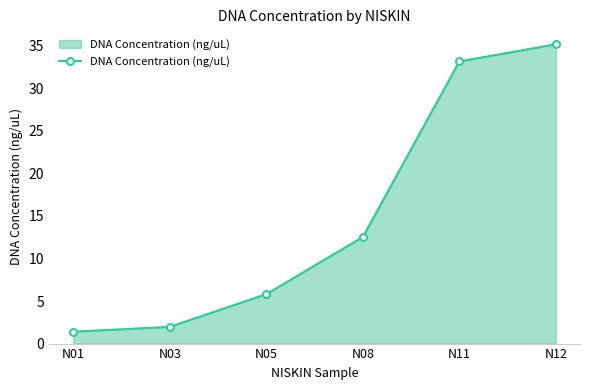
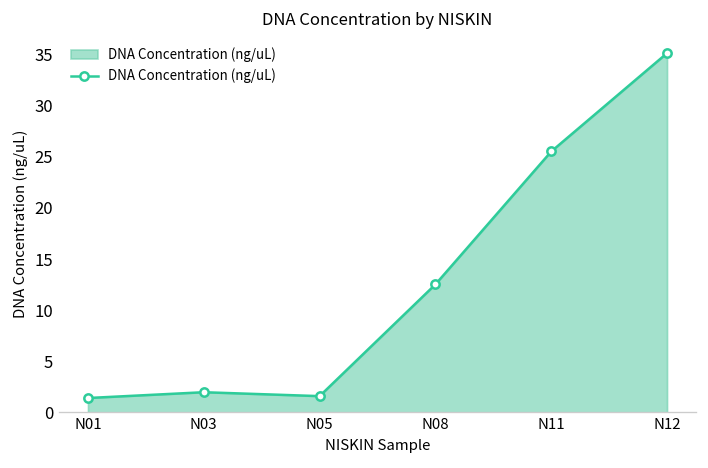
  {
    "N01": 1,
    "N03": 2,
-   "N05": 6,
+   "N05": 2,
    "N08": 13,
-   "N11": 33,
+   "N11": 26,
    "N12": 35
  }
